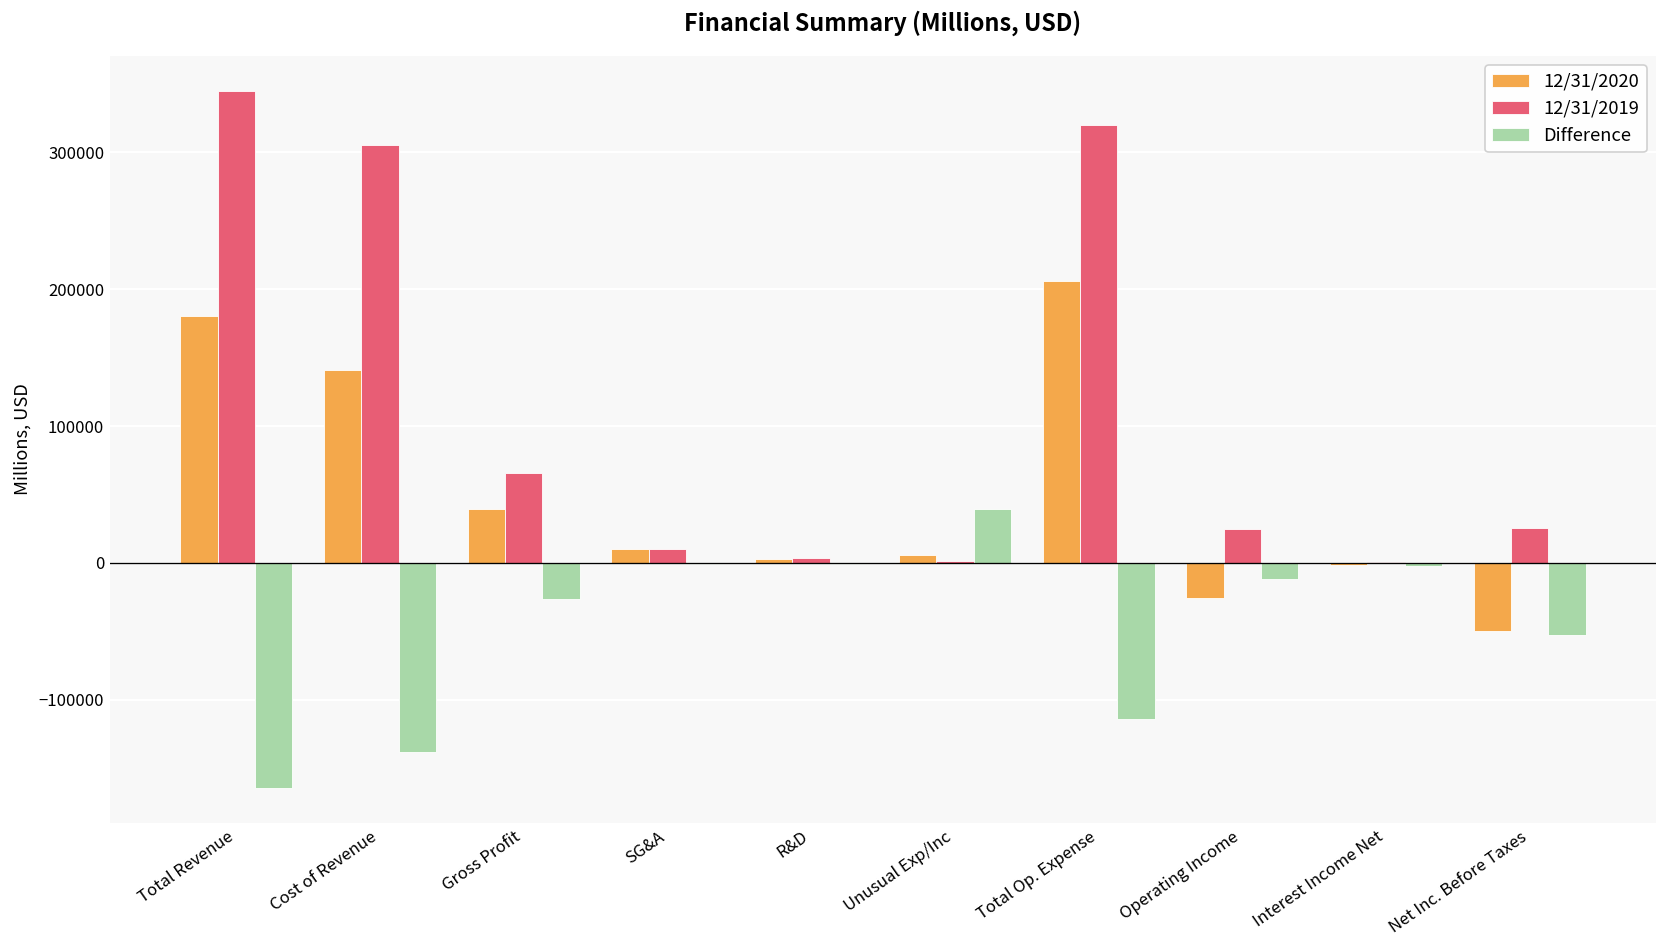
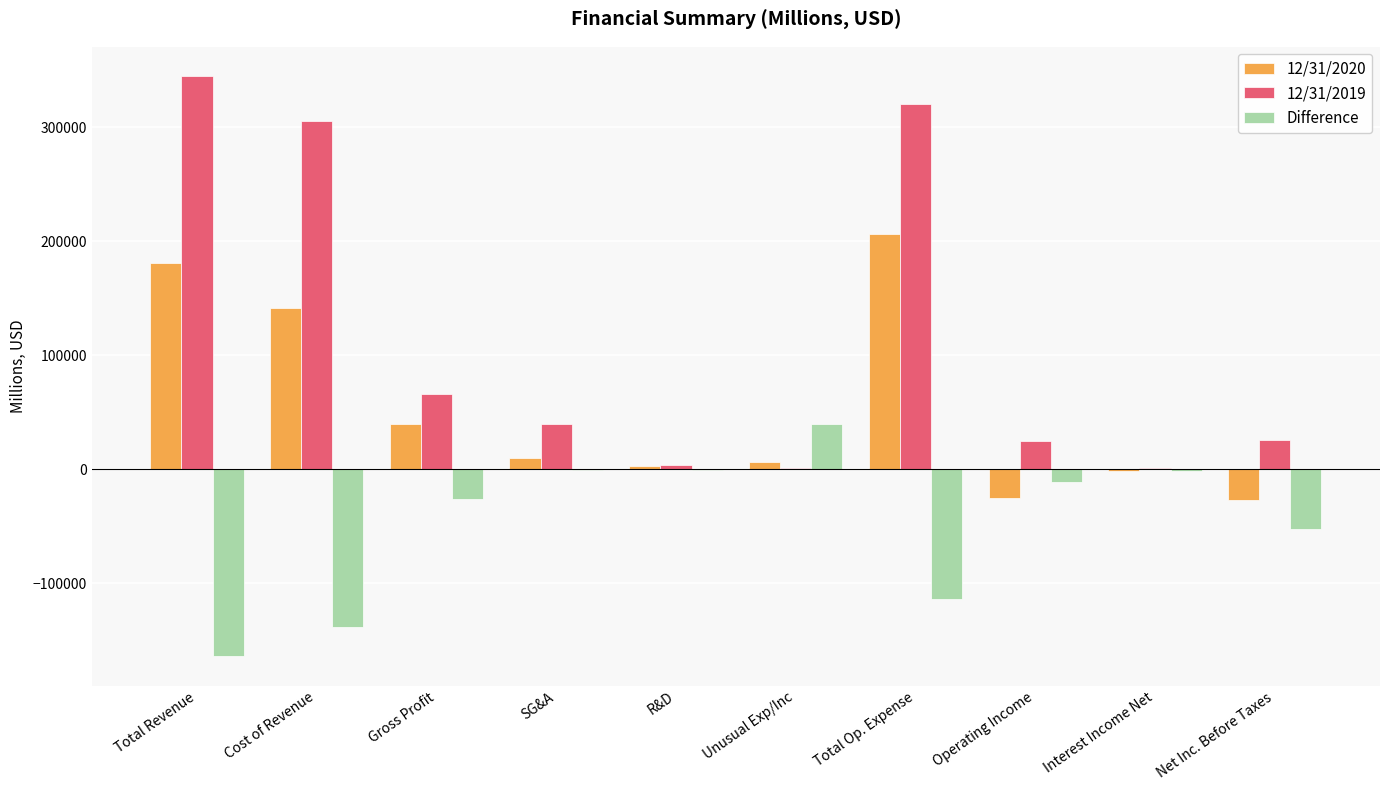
  {
    "12/31/2020": {
      "Total Revenue": 181000,
      "Cost of Revenue": 141000,
      "Gross Profit": 39000,
      "SG&A": 10000,
      "R&D": 3000,
      "Unusual Exp/Inc": 6000,
      "Total Op. Expense": 206000,
      "Operating Income": -26000,
-     "Net Inc. Before Taxes": -50000
+     "Net Inc. Before Taxes": -27000
    },
    "12/31/2019": {
      "Total Revenue": 345000,
      "Cost of Revenue": 305000,
      "Gross Profit": 65000,
-     "SG&A": 10000,
+     "SG&A": 39000,
      "R&D": 3000,
      "Total Op. Expense": 320000,
      "Operating Income": 25000,
      "Net Inc. Before Taxes": 25000
    },
    "Difference": {
      "Total Revenue": -164000,
      "Cost of Revenue": -138000,
      "Gross Profit": -26000,
      "Unusual Exp/Inc": 40000,
      "Total Op. Expense": -114000,
      "Operating Income": -11000,
      "Net Inc. Before Taxes": -52000
    }
  }
